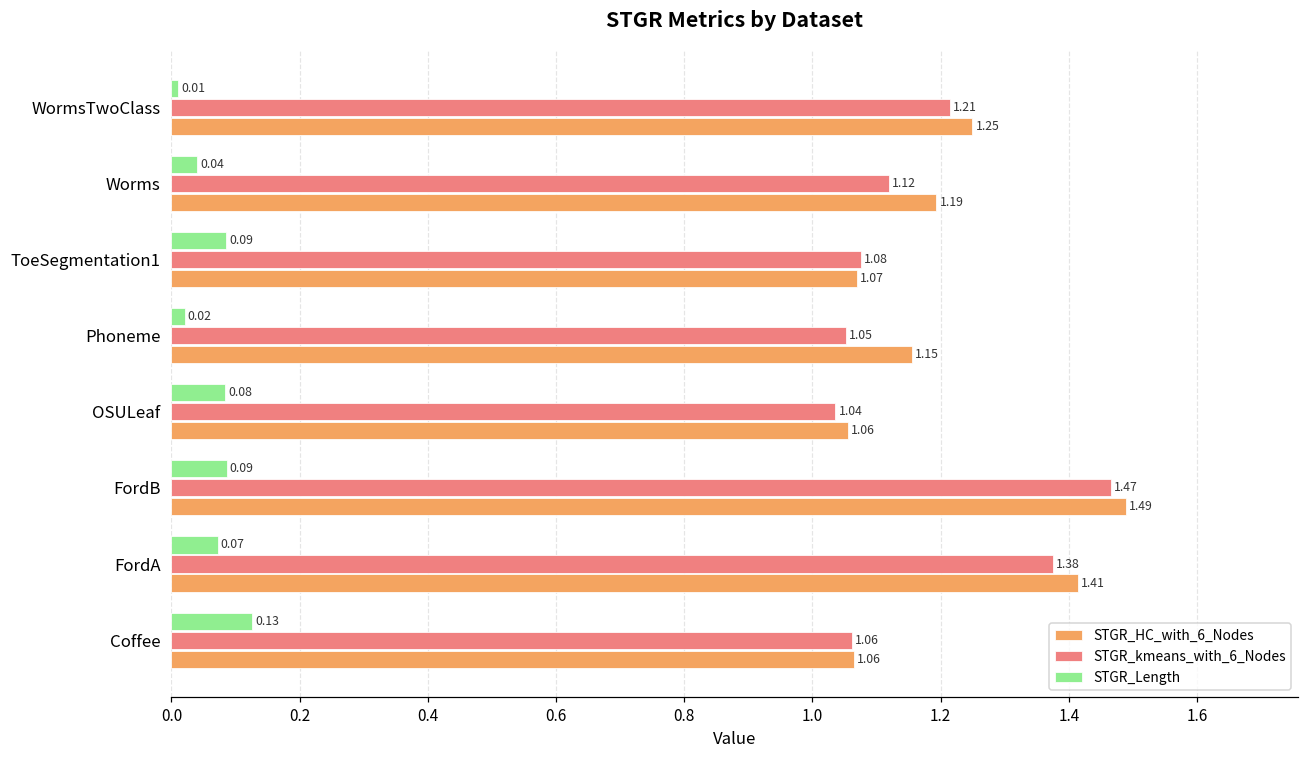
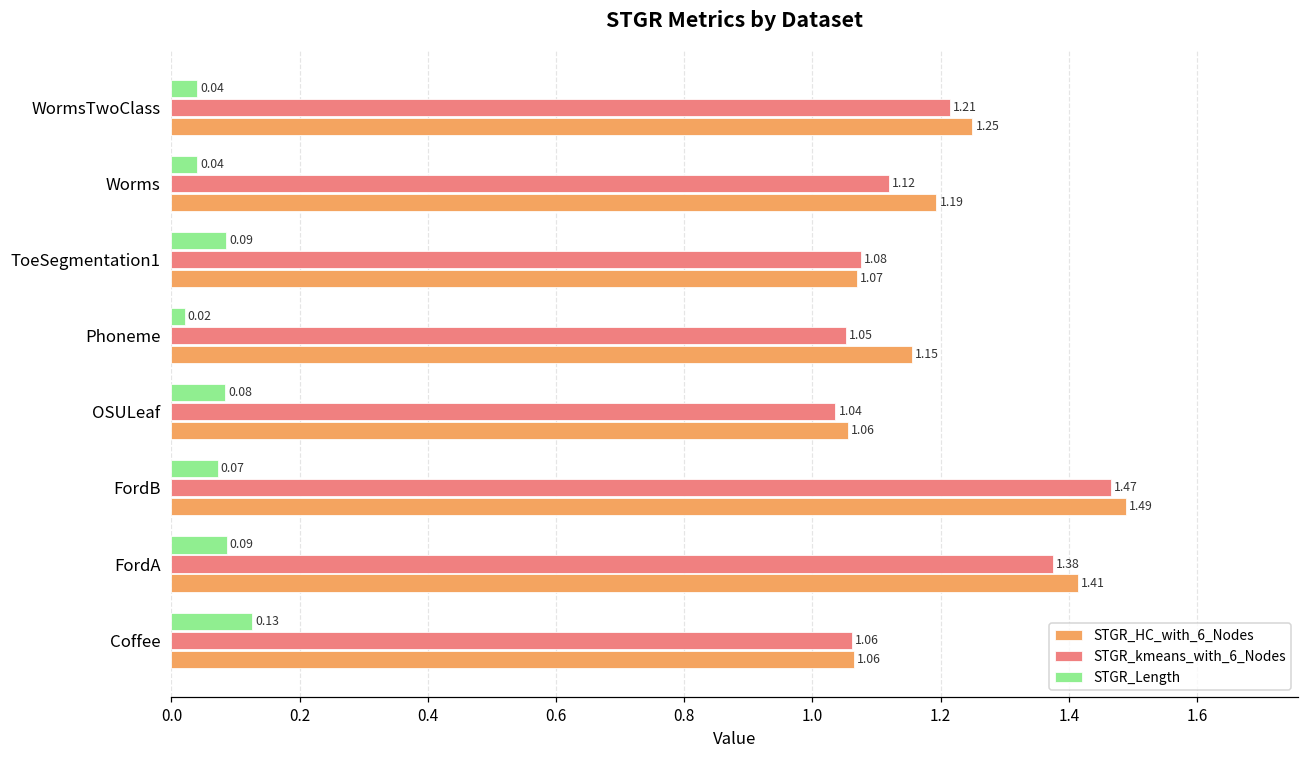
  {
    "STGR_Length": {
-     "WormsTwoClass": 0.01,
+     "WormsTwoClass": 0.04,
      "Worms": 0.04,
      "ToeSegmentation1": 0.09,
      "Phoneme": 0.02,
      "OSULeaf": 0.08,
-     "FordB": 0.09,
-     "FordA": 0.07,
+     "FordB": 0.07,
+     "FordA": 0.09,
      "Coffee": 0.13
    }
  }
